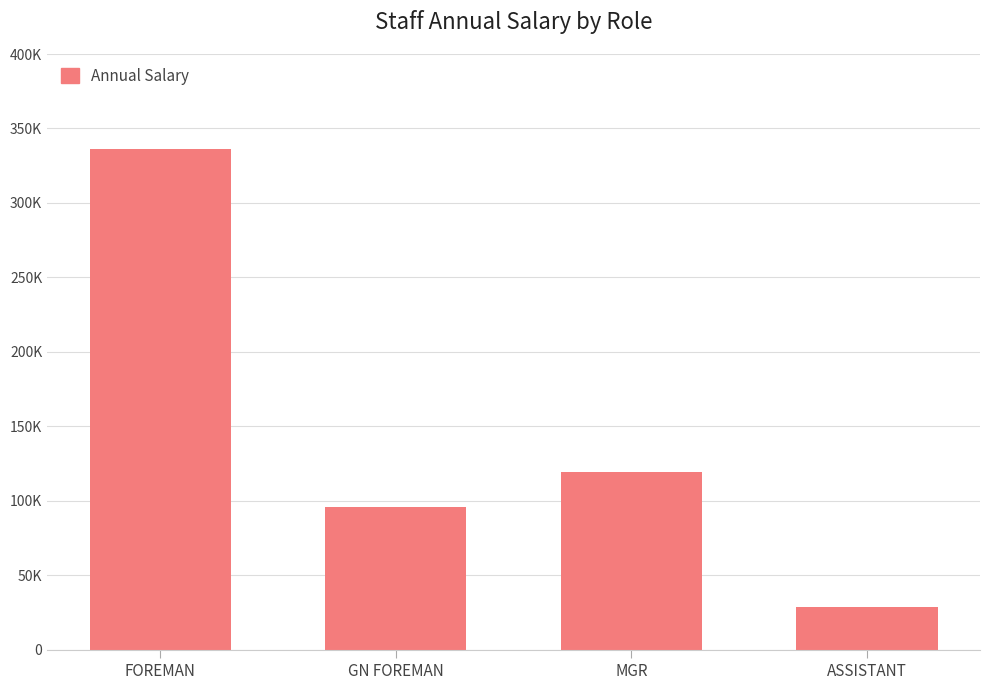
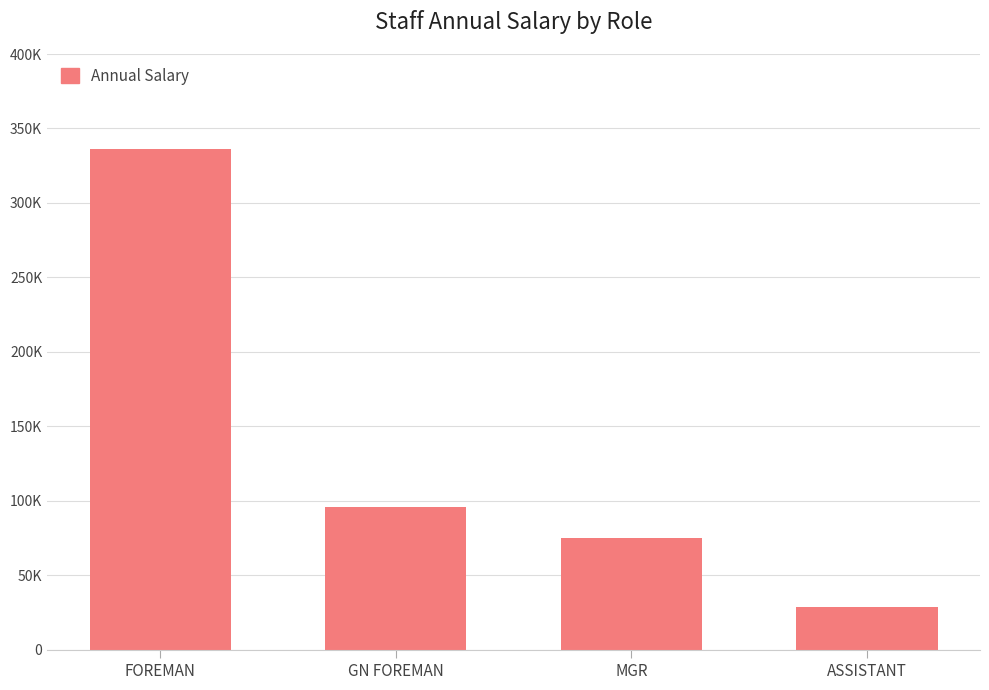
  {
    "FOREMAN": 336000,
    "GN FOREMAN": 96000,
-   "MGR": 119000,
+   "MGR": 75000,
    "ASSISTANT": 29000
  }
